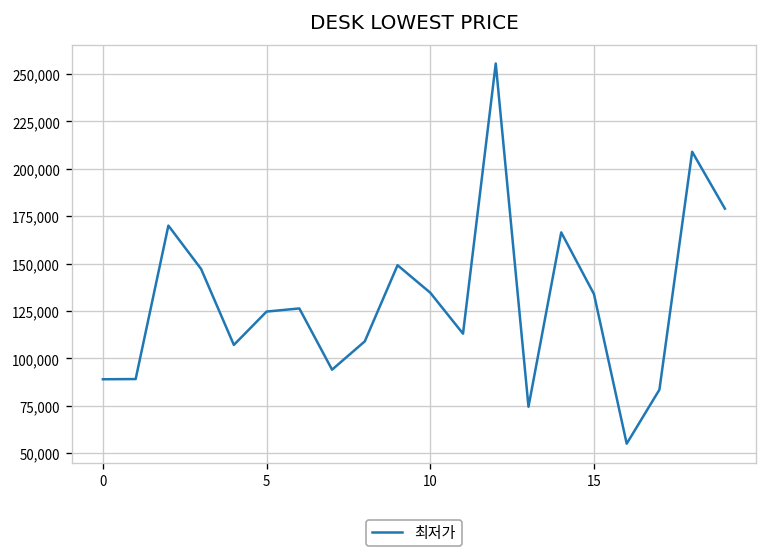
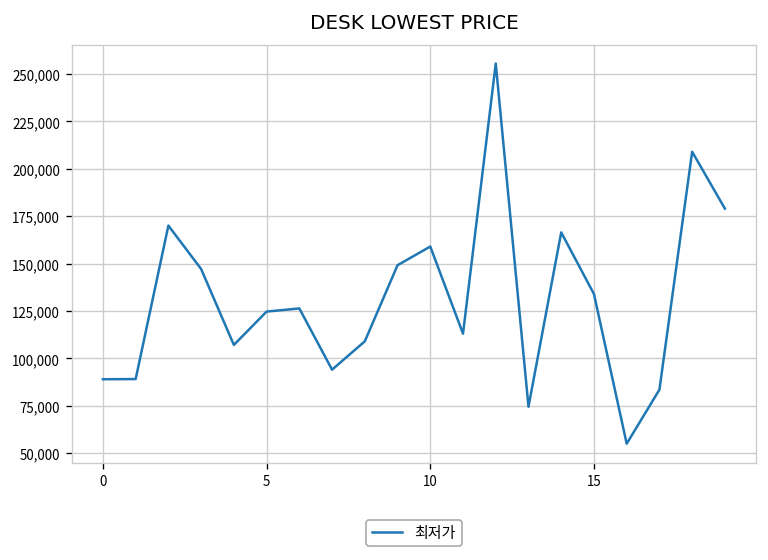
  {
    "0": "89,000",
    "5": "125,000",
-   "10": "135,000",
+   "10": "159,000",
    "15": "134,000"
  }
